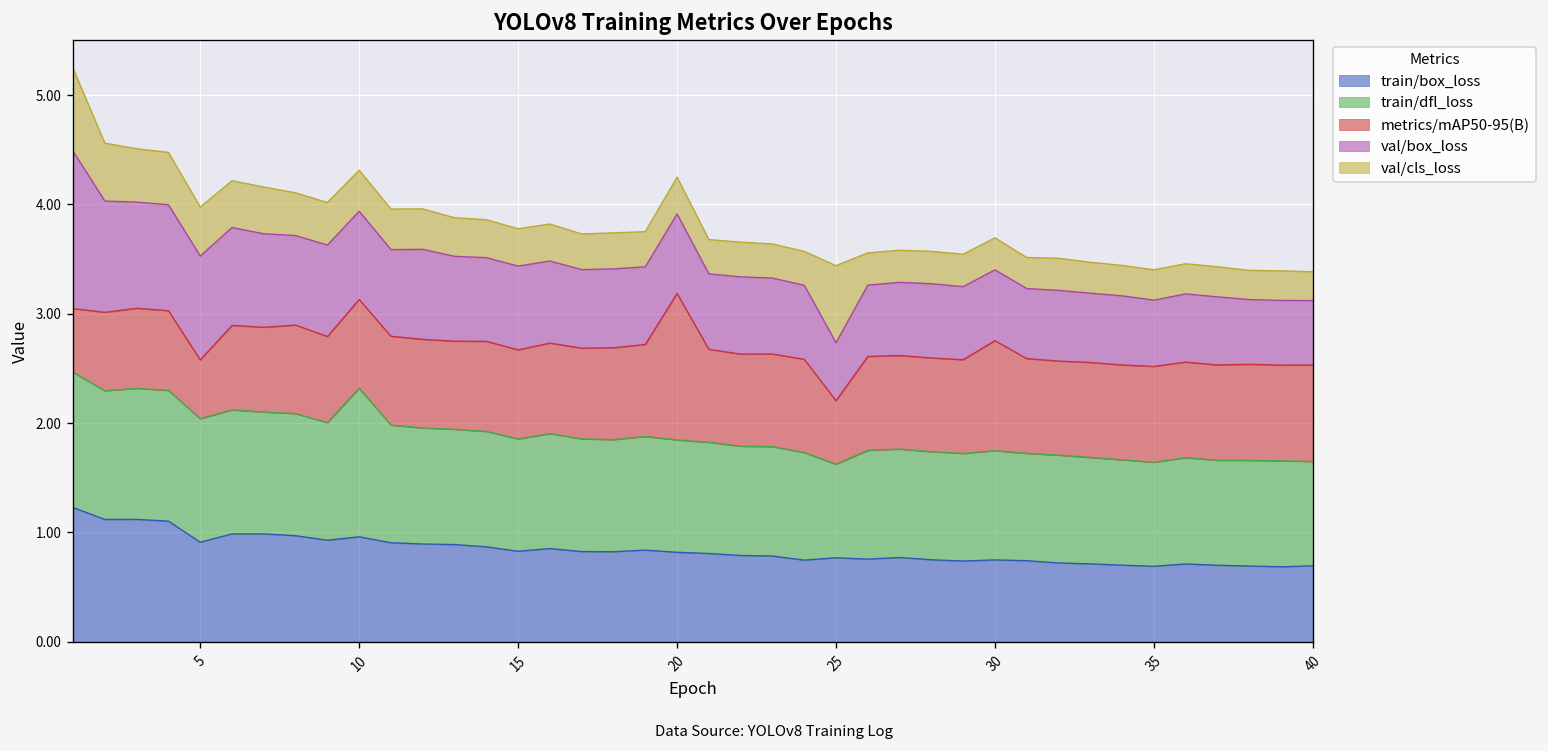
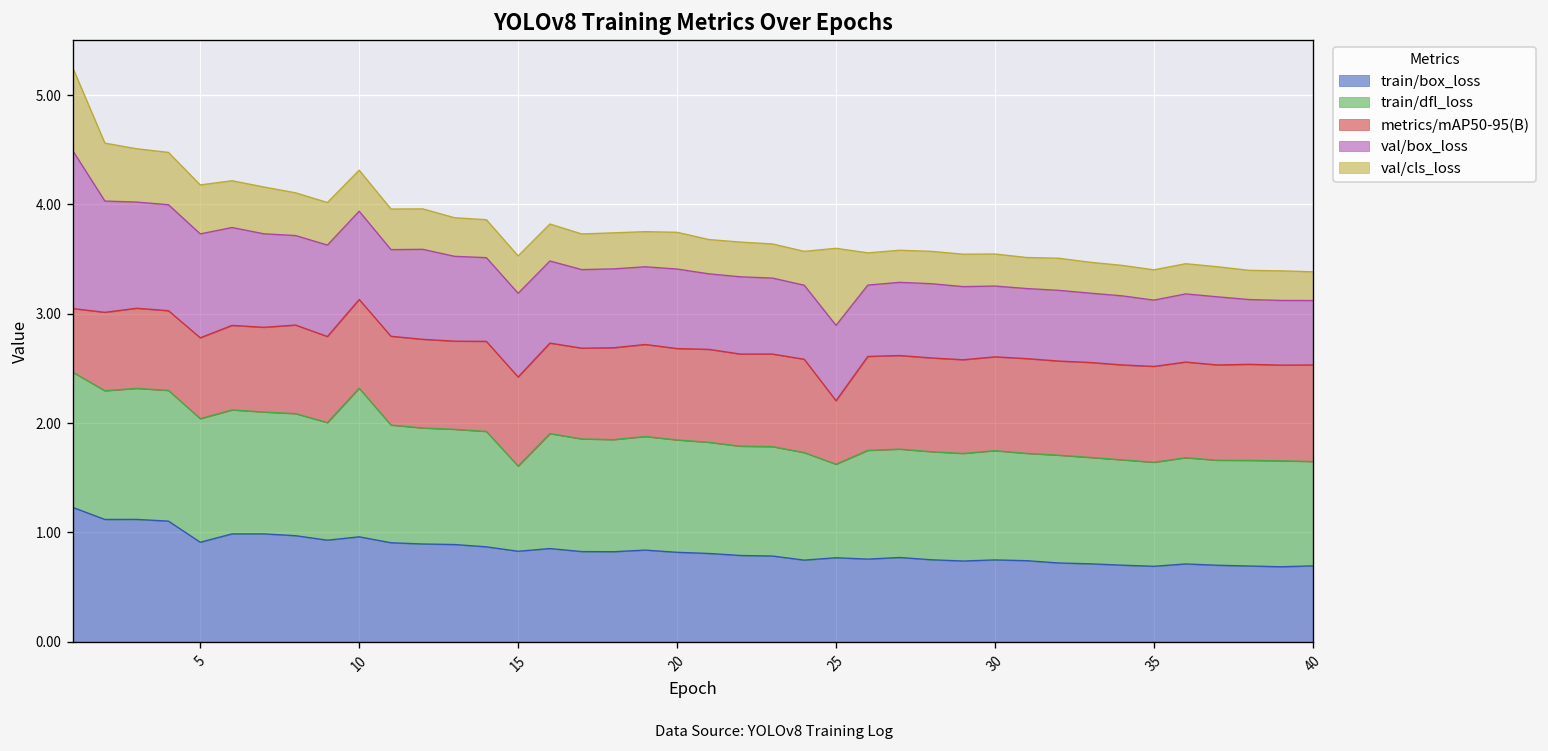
  {
    "train/box_loss": {
      "5": 0.9,
      "10": 1.0,
      "15": 0.8,
      "20": 0.8,
      "25": 0.8,
      "30": 0.7,
      "35": 0.7,
      "40": 0.7
    },
    "train/dfl_loss": {
      "5": 1.1,
      "10": 1.4,
-     "15": 1.0,
+     "15": 0.8,
      "20": 1.0,
      "25": 0.9,
      "30": 1.0,
      "35": 1.0,
      "40": 1.0
    },
    "metrics/mAP50-95(B)": {
-     "5": 0.5,
+     "5": 0.7,
      "10": 0.8,
      "15": 0.8,
-     "20": 1.3,
+     "20": 0.8,
      "25": 0.6,
-     "30": 1.0,
+     "30": 0.9,
      "35": 0.9,
      "40": 0.9
    },
    "val/box_loss": {
      "5": 1.0,
      "10": 0.8,
      "15": 0.8,
      "20": 0.7,
-     "25": 0.5,
+     "25": 0.7,
      "30": 0.6,
      "35": 0.6,
      "40": 0.6
    },
    "val/cls_loss": {
      "5": 0.4,
      "10": 0.4,
      "15": 0.3,
      "20": 0.3,
      "25": 0.7,
      "30": 0.3,
      "35": 0.3,
      "40": 0.3
    }
  }
